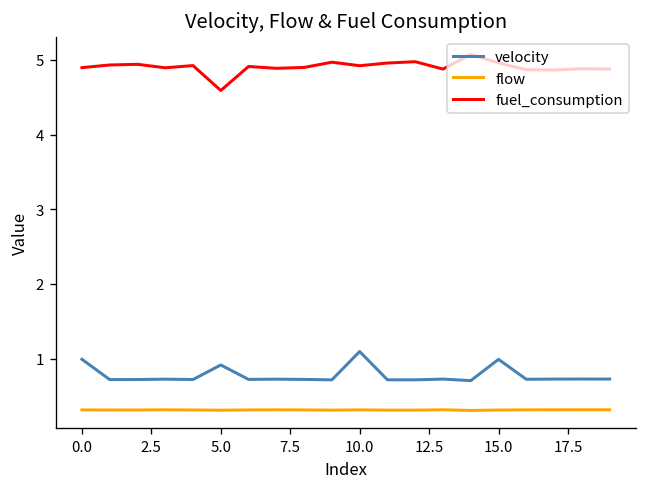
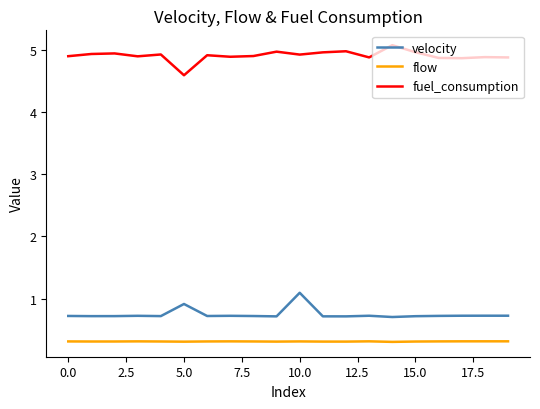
  {
    "velocity": {
-     "0.0": 1.0,
+     "0.0": 0.7,
      "5.0": 0.9,
      "10.0": 1.1,
-     "15.0": 1.0
+     "15.0": 0.7
    },
    "flow": {
      "0.0": 0.3,
      "5.0": 0.3,
      "10.0": 0.3,
      "15.0": 0.3
    },
    "fuel_consumption": {
      "0.0": 4.9,
      "5.0": 4.6,
      "10.0": 4.9
    }
  }
